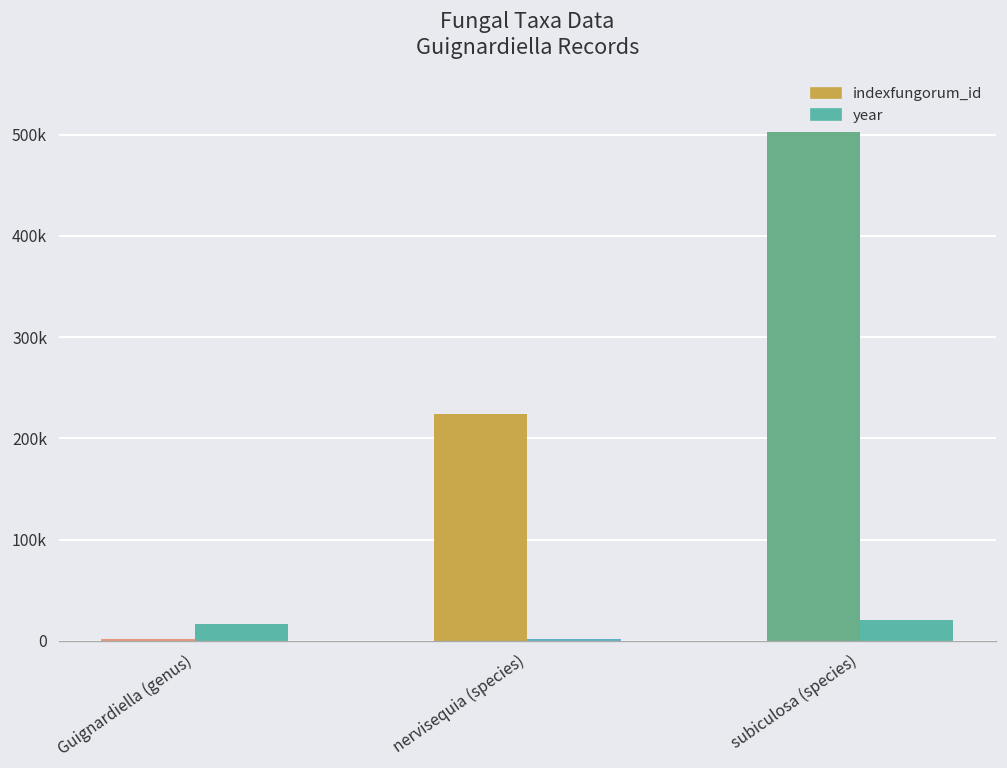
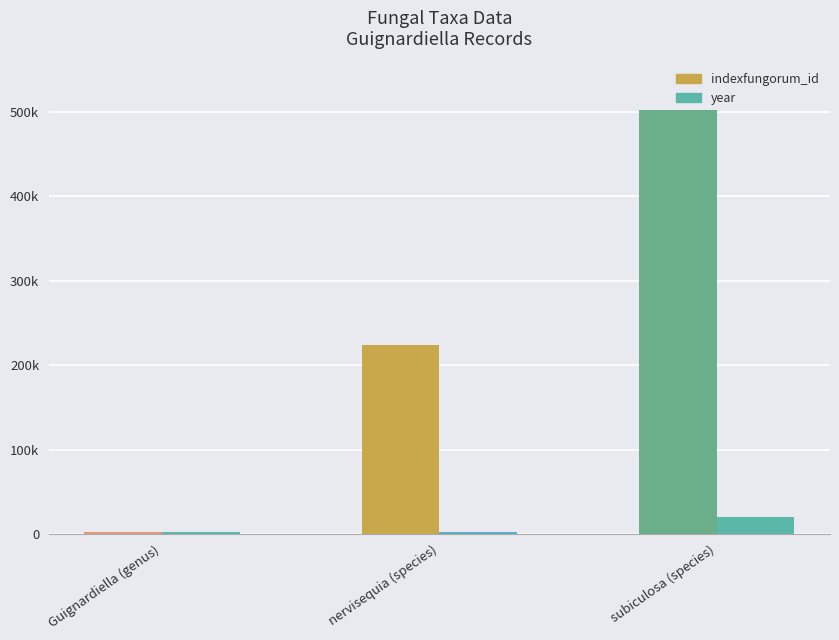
  {
    "year": {
-     "Guignardiella (genus)": 20000,
+     "Guignardiella (genus)": 0,
      "subiculosa (species)": 20000
    }
  }
